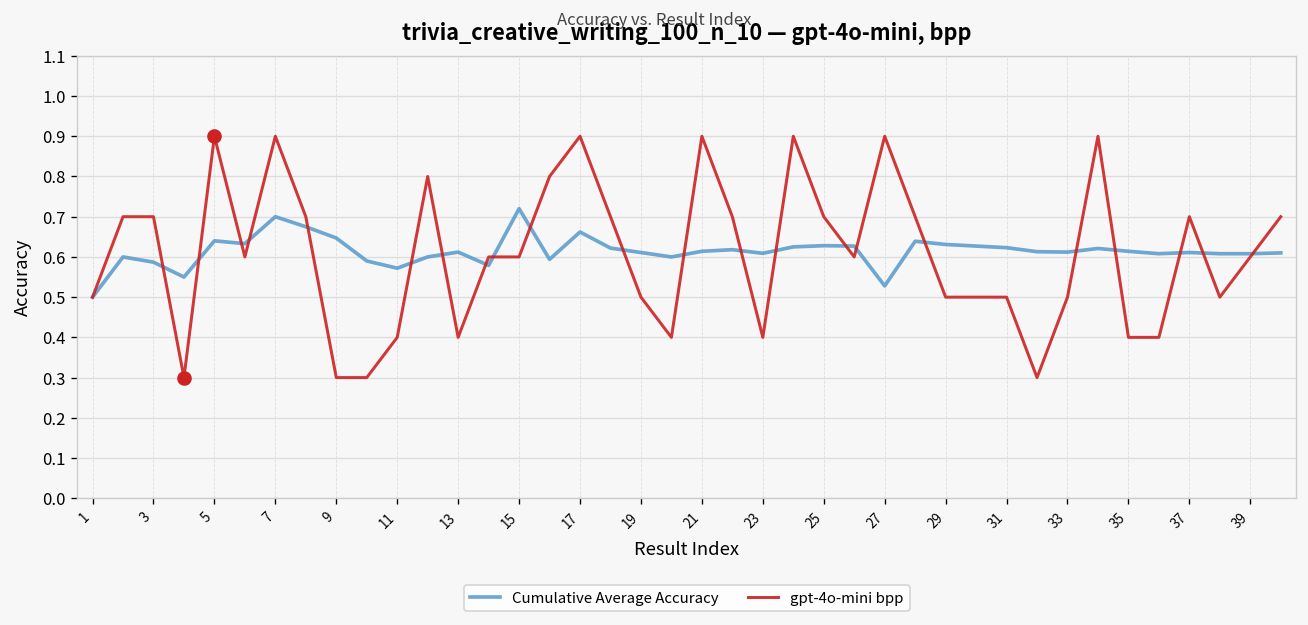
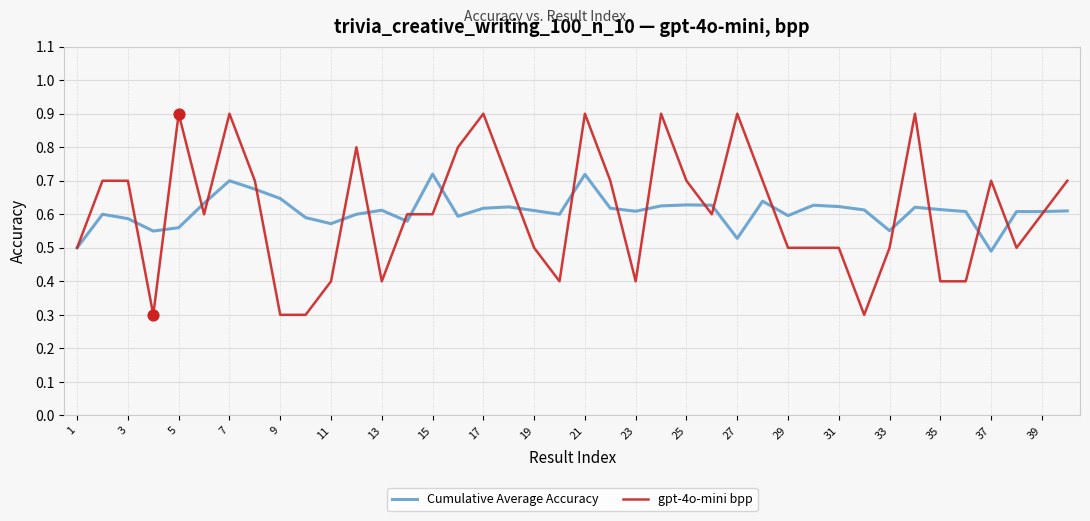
  {
    "Cumulative Average Accuracy": {
      "3": 0.59,
-     "5": 0.64,
+     "5": 0.56,
      "7": 0.70,
      "9": 0.65,
      "11": 0.57,
      "13": 0.61,
      "15": 0.72,
-     "17": 0.66,
+     "17": 0.62,
      "19": 0.61,
-     "21": 0.61,
+     "21": 0.72,
      "23": 0.61,
      "25": 0.63,
      "27": 0.53,
-     "29": 0.63,
+     "29": 0.60,
      "31": 0.62,
-     "33": 0.61,
+     "33": 0.55,
      "35": 0.61,
-     "37": 0.61,
+     "37": 0.49,
      "39": 0.61
    }
  }
